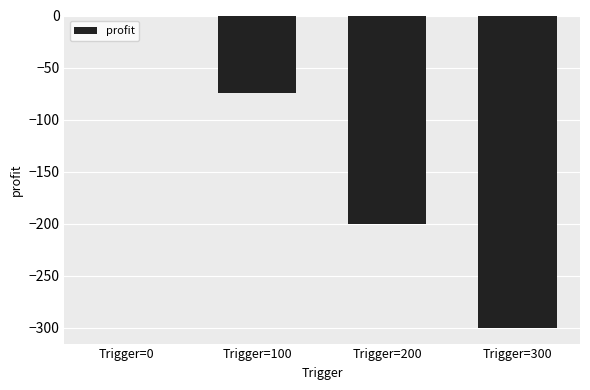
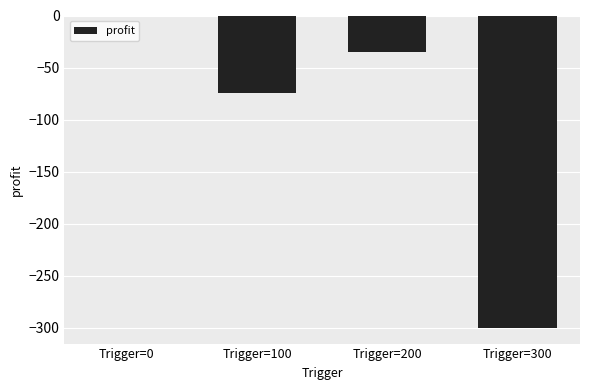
  {
    "Trigger=0": 0,
    "Trigger=100": -74,
-   "Trigger=200": -200,
+   "Trigger=200": -35,
    "Trigger=300": -300
  }
